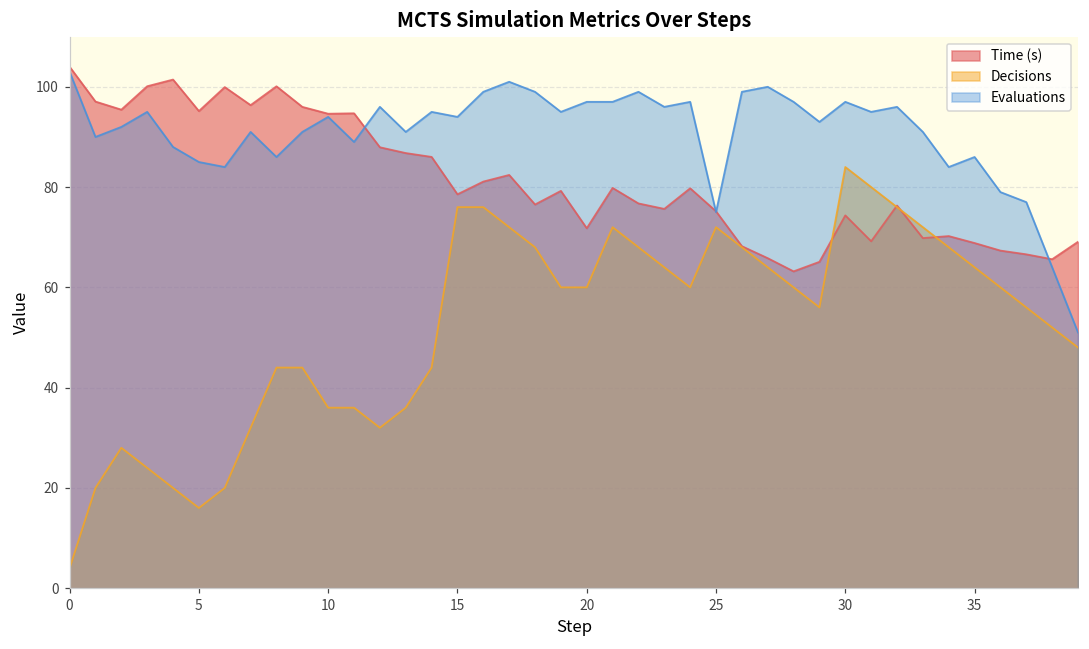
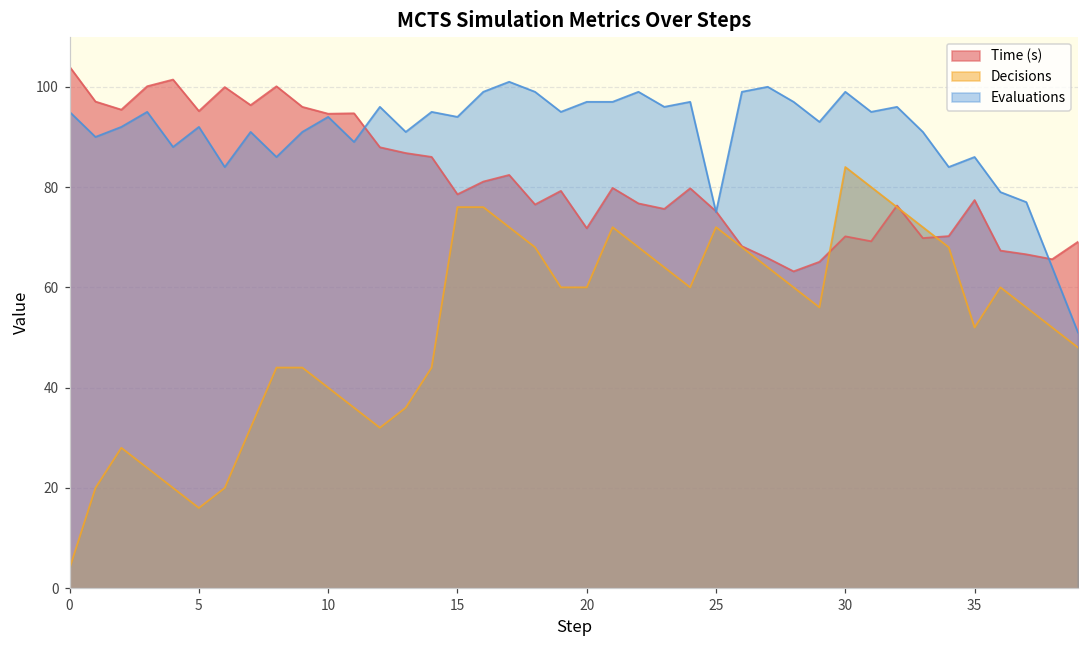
  {
    "Time (s)": {
      "0": 104,
      "5": 95,
      "10": 95,
      "15": 79,
      "20": 72,
-     "30": 74,
-     "35": 69
+     "30": 70,
+     "35": 77
    },
    "Decisions": {
      "0": 4,
      "5": 16,
-     "10": 36,
+     "10": 40,
      "15": 76,
      "20": 60,
      "25": 72,
      "30": 84,
-     "35": 64
+     "35": 52
    },
    "Evaluations": {
-     "0": 103,
-     "5": 85,
+     "0": 95,
+     "5": 92,
      "10": 94,
      "15": 94,
      "20": 97,
-     "30": 97,
+     "30": 99,
      "35": 86
    }
  }
